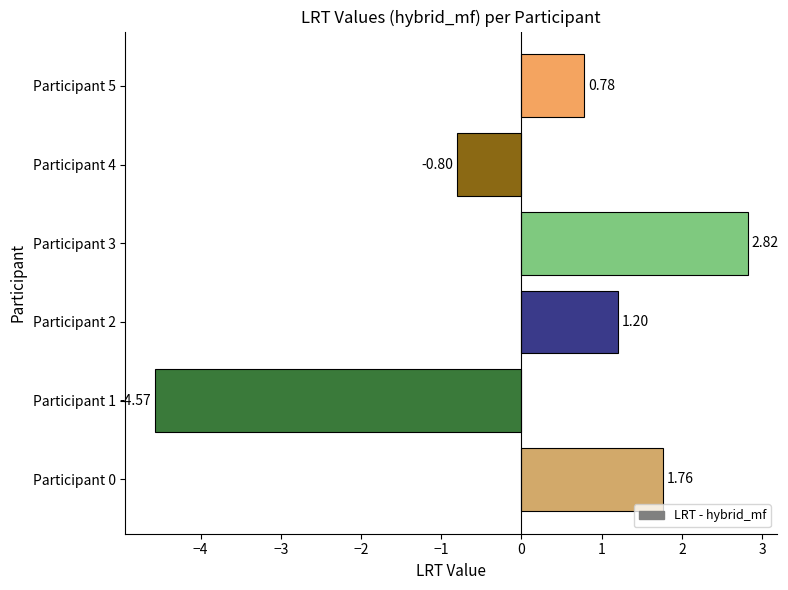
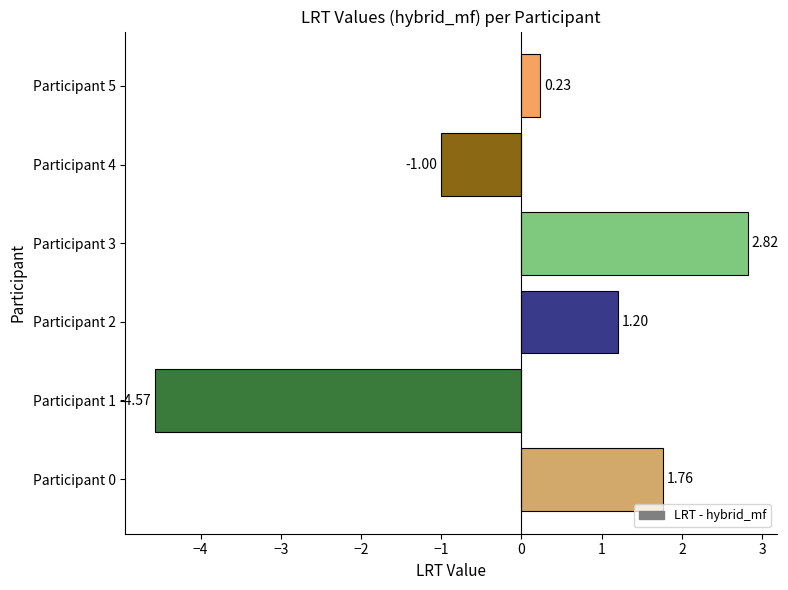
  {
-   "Participant 5": 0.78,
-   "Participant 4": -0.80,
+   "Participant 5": 0.23,
+   "Participant 4": -1.00,
    "Participant 3": 2.82,
    "Participant 2": 1.20,
    "Participant 1": -4.57,
    "Participant 0": 1.76
  }
